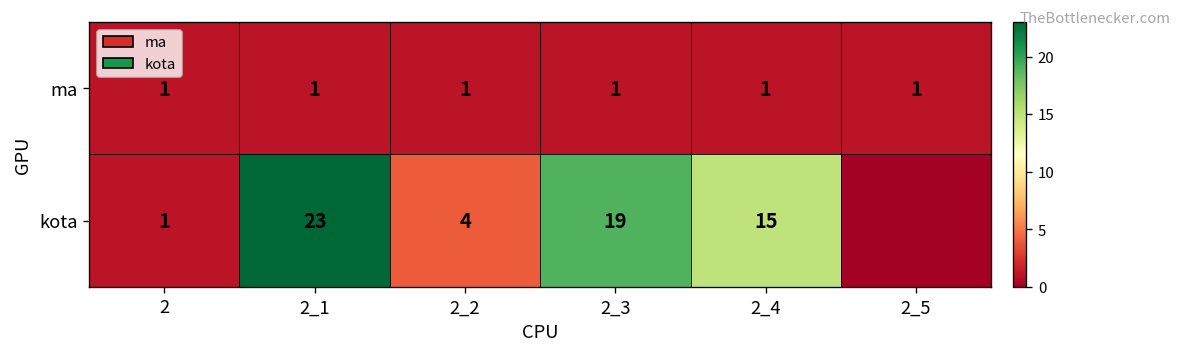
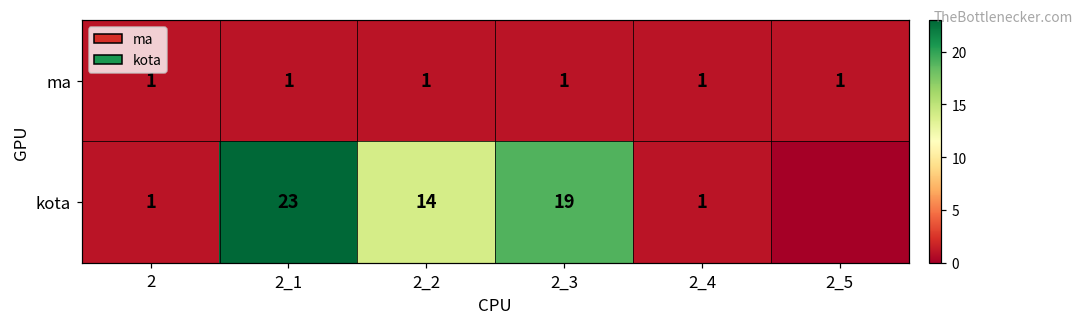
  {
    "ma": {
      "2_1": 1,
      "2_2": 1,
      "2_3": 1,
      "2_4": 1,
      "2_5": 1
    },
    "kota": {
      "2": 1,
      "2_1": 23,
-     "2_2": 4,
+     "2_2": 14,
      "2_3": 19,
-     "2_4": 15
+     "2_4": 1
    }
  }
